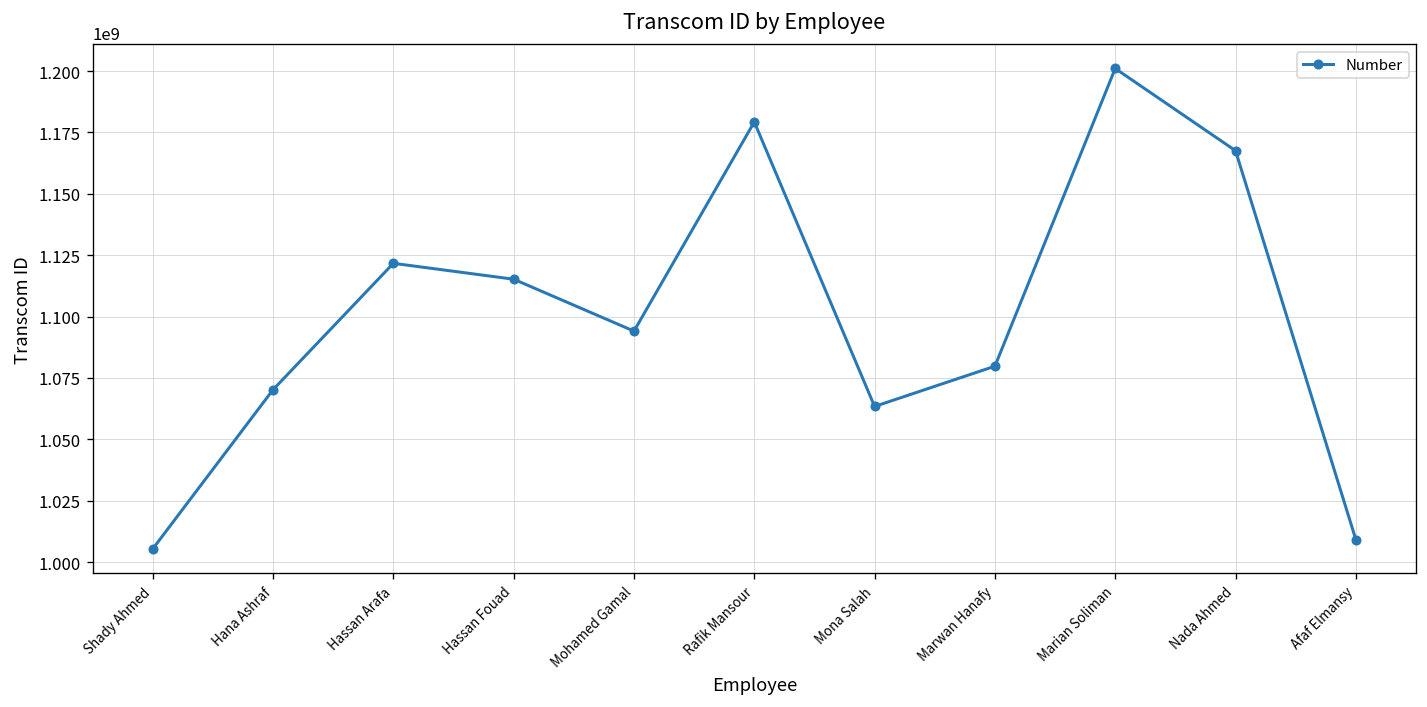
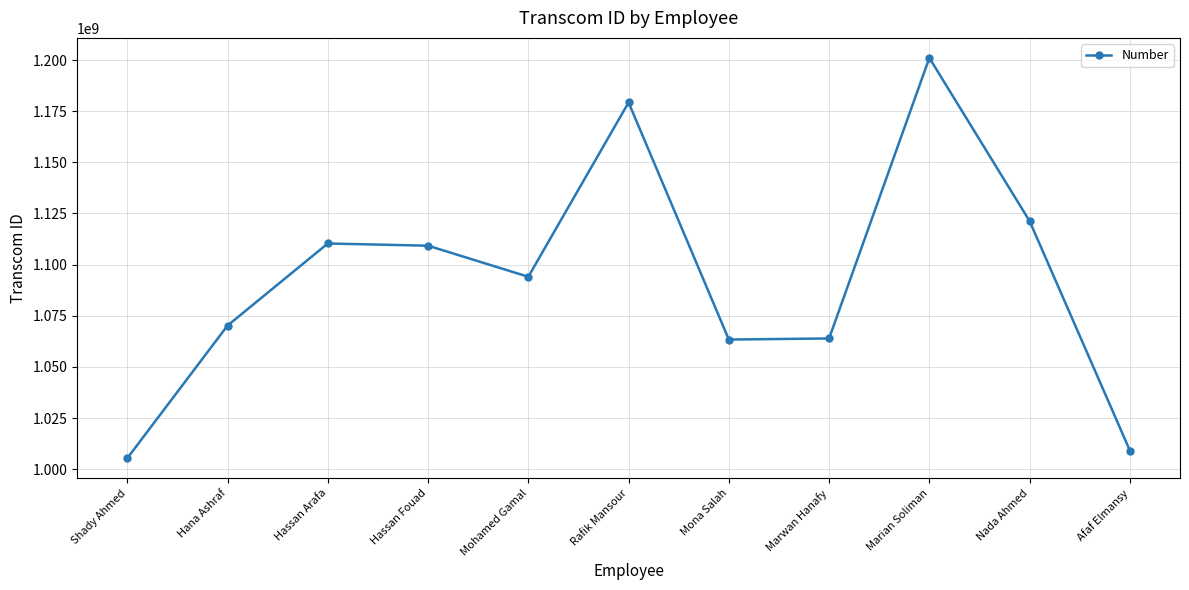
  {
    "Shady Ahmed": 1005000000,
    "Hana Ashraf": 1070000000,
-   "Hassan Arafa": 1122000000,
-   "Hassan Fouad": 1115000000,
+   "Hassan Arafa": 1110000000,
+   "Hassan Fouad": 1109000000,
    "Mohamed Gamal": 1094000000,
    "Rafik Mansour": 1179000000,
    "Mona Salah": 1063000000,
-   "Marwan Hanafy": 1080000000,
+   "Marwan Hanafy": 1064000000,
    "Marian Soliman": 1201000000,
-   "Nada Ahmed": 1168000000,
+   "Nada Ahmed": 1121000000,
    "Afaf Elmansy": 1009000000
  }
